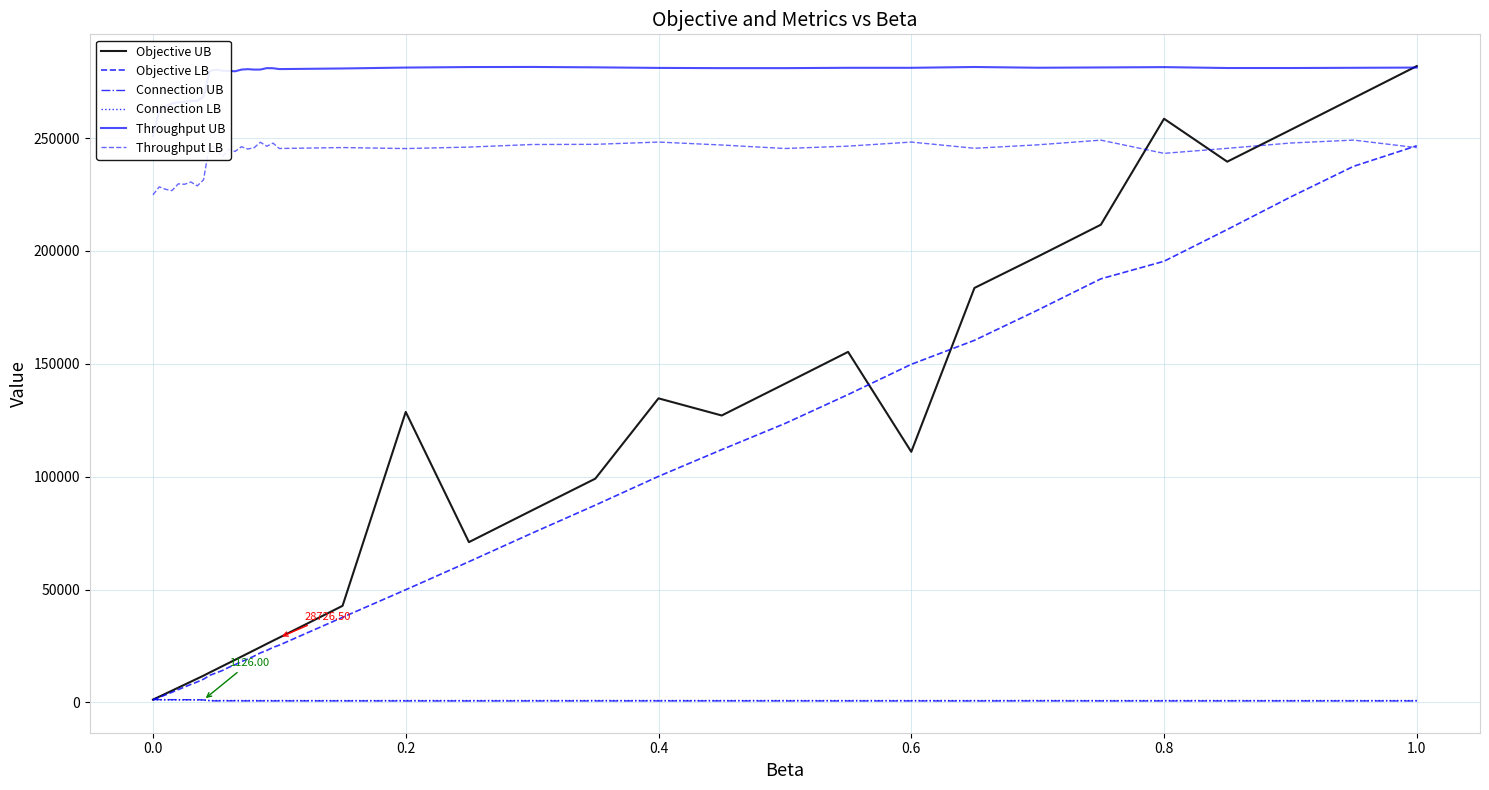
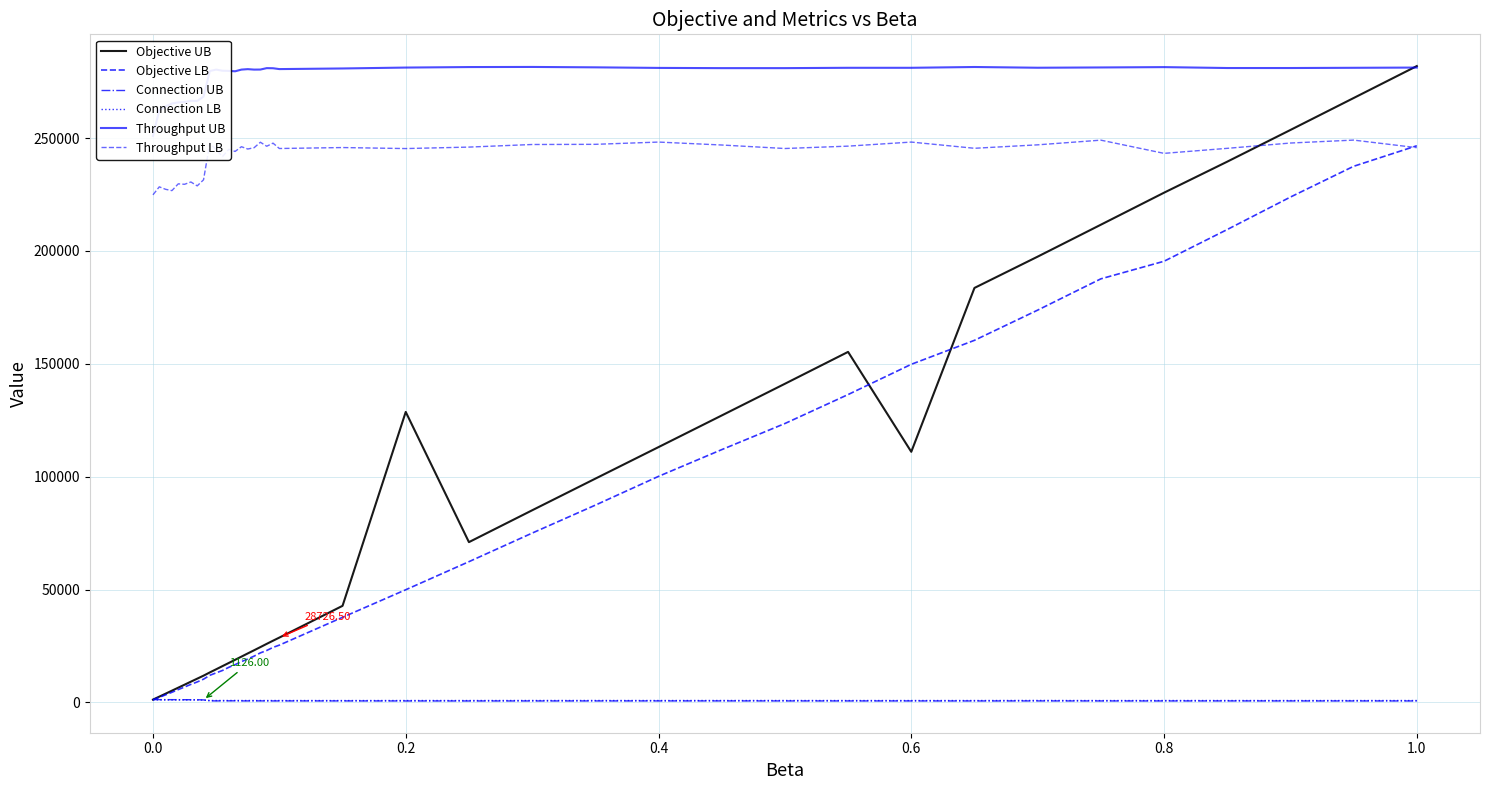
  {
    "Objective UB": {
      "0.2": 129000,
-     "0.4": 135000,
+     "0.4": 113000,
      "0.6": 111000,
-     "0.8": 259000
+     "0.8": 226000
    }
  }
